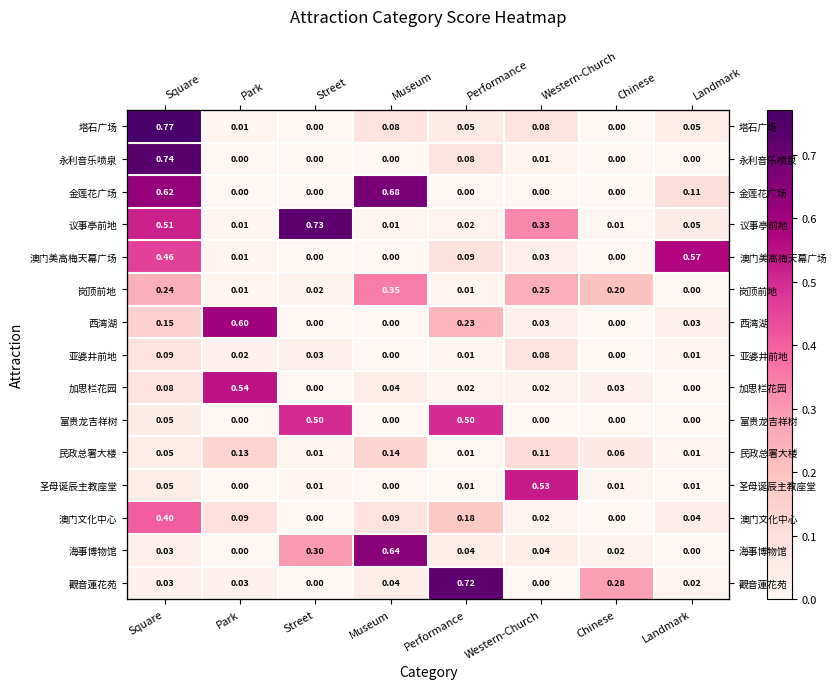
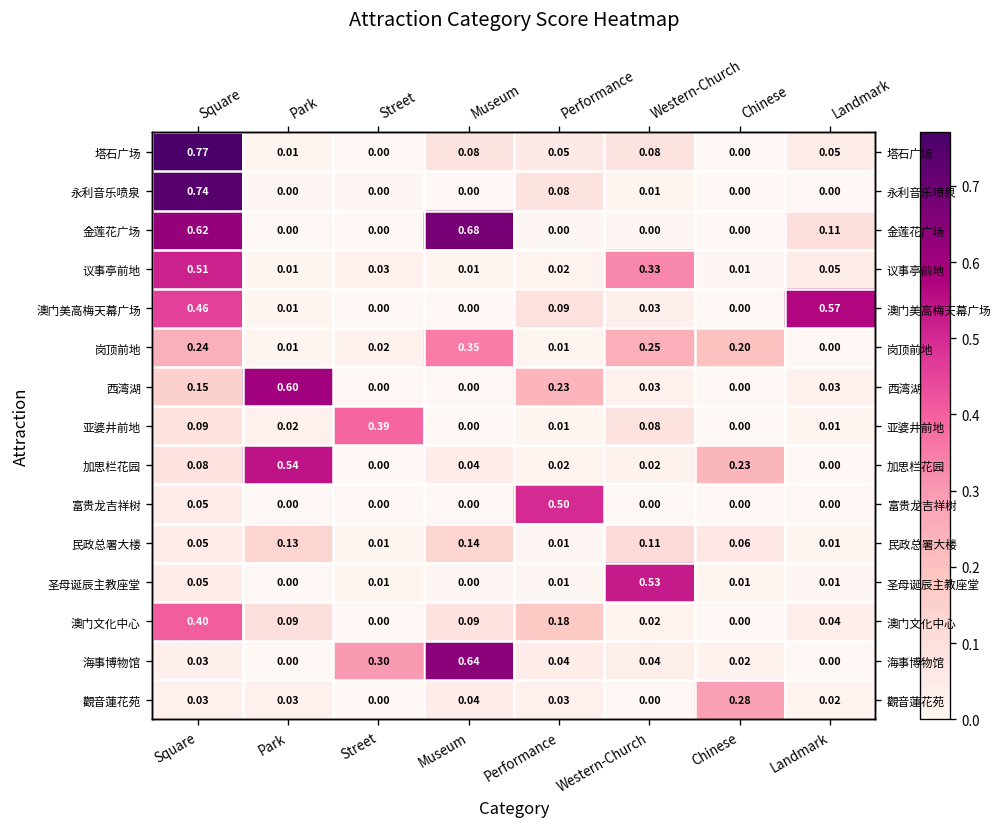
  {
    "塔石广场": {
      "Square": 0.77,
      "Park": 0.01,
      "Street": 0.00,
      "Museum": 0.08,
      "Performance": 0.05,
      "Western-Church": 0.08,
      "Chinese": 0.00,
      "Landmark": 0.05
    },
    "永利音乐喷泉": {
      "Square": 0.74,
      "Park": 0.00,
      "Street": 0.00,
      "Museum": 0.00,
      "Performance": 0.08,
      "Western-Church": 0.01,
      "Chinese": 0.00,
      "Landmark": 0.00
    },
    "金莲花广场": {
      "Square": 0.62,
      "Park": 0.00,
      "Street": 0.00,
      "Museum": 0.68,
      "Performance": 0.00,
      "Western-Church": 0.00,
      "Chinese": 0.00,
      "Landmark": 0.11
    },
    "议事亭前地": {
      "Square": 0.51,
      "Park": 0.01,
-     "Street": 0.73,
+     "Street": 0.03,
      "Museum": 0.01,
      "Performance": 0.02,
      "Western-Church": 0.33,
      "Chinese": 0.01,
      "Landmark": 0.05
    },
    "澳门美高梅天幕广场": {
      "Square": 0.46,
      "Park": 0.01,
      "Street": 0.00,
      "Museum": 0.00,
      "Performance": 0.09,
      "Western-Church": 0.03,
      "Chinese": 0.00,
      "Landmark": 0.57
    },
    "岗顶前地": {
      "Square": 0.24,
      "Park": 0.01,
      "Street": 0.02,
      "Museum": 0.35,
      "Performance": 0.01,
      "Western-Church": 0.25,
      "Chinese": 0.20,
      "Landmark": 0.00
    },
    "西湾湖": {
      "Square": 0.15,
      "Park": 0.60,
      "Street": 0.00,
      "Museum": 0.00,
      "Performance": 0.23,
      "Western-Church": 0.03,
      "Chinese": 0.00,
      "Landmark": 0.03
    },
    "亚婆井前地": {
      "Square": 0.09,
      "Park": 0.02,
-     "Street": 0.03,
+     "Street": 0.39,
      "Museum": 0.00,
      "Performance": 0.01,
      "Western-Church": 0.08,
      "Chinese": 0.00,
      "Landmark": 0.01
    },
    "加思栏花园": {
      "Square": 0.08,
      "Park": 0.54,
      "Street": 0.00,
      "Museum": 0.04,
      "Performance": 0.02,
      "Western-Church": 0.02,
-     "Chinese": 0.03,
+     "Chinese": 0.23,
      "Landmark": 0.00
    },
    "富贵龙吉祥树": {
      "Square": 0.05,
      "Park": 0.00,
-     "Street": 0.50,
+     "Street": 0.00,
      "Museum": 0.00,
      "Performance": 0.50,
      "Western-Church": 0.00,
      "Chinese": 0.00,
      "Landmark": 0.00
    },
    "民政总署大楼": {
      "Square": 0.05,
      "Park": 0.13,
      "Street": 0.01,
      "Museum": 0.14,
      "Performance": 0.01,
      "Western-Church": 0.11,
      "Chinese": 0.06,
      "Landmark": 0.01
    },
    "圣母诞辰主教座堂": {
      "Square": 0.05,
      "Park": 0.00,
      "Street": 0.01,
      "Museum": 0.00,
      "Performance": 0.01,
      "Western-Church": 0.53,
      "Chinese": 0.01,
      "Landmark": 0.01
    },
    "澳门文化中心": {
      "Square": 0.40,
      "Park": 0.09,
      "Street": 0.00,
      "Museum": 0.09,
      "Performance": 0.18,
      "Western-Church": 0.02,
      "Chinese": 0.00,
      "Landmark": 0.04
    },
    "海事博物馆": {
      "Square": 0.03,
      "Park": 0.00,
      "Street": 0.30,
      "Museum": 0.64,
      "Performance": 0.04,
      "Western-Church": 0.04,
      "Chinese": 0.02,
      "Landmark": 0.00
    },
    "觀音蓮花苑": {
      "Square": 0.03,
      "Park": 0.03,
      "Street": 0.00,
      "Museum": 0.04,
-     "Performance": 0.72,
+     "Performance": 0.03,
      "Western-Church": 0.00,
      "Chinese": 0.28,
      "Landmark": 0.02
    }
  }
